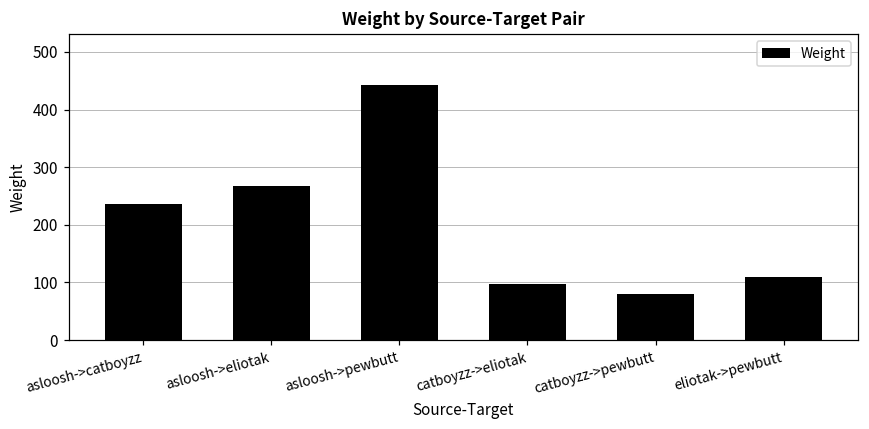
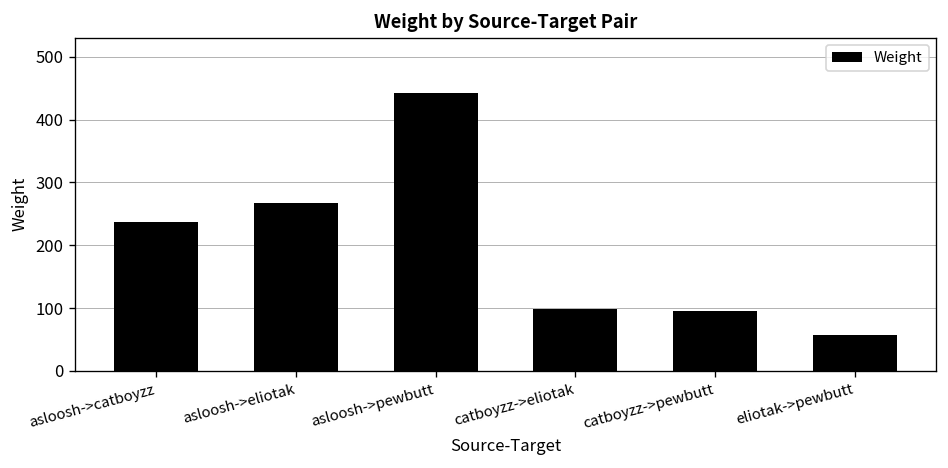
  {
    "asloosh->catboyzz": 240,
    "asloosh->eliotak": 270,
    "asloosh->pewbutt": 440,
    "catboyzz->eliotak": 100,
-   "catboyzz->pewbutt": 80,
-   "eliotak->pewbutt": 110
+   "catboyzz->pewbutt": 100,
+   "eliotak->pewbutt": 60
  }
